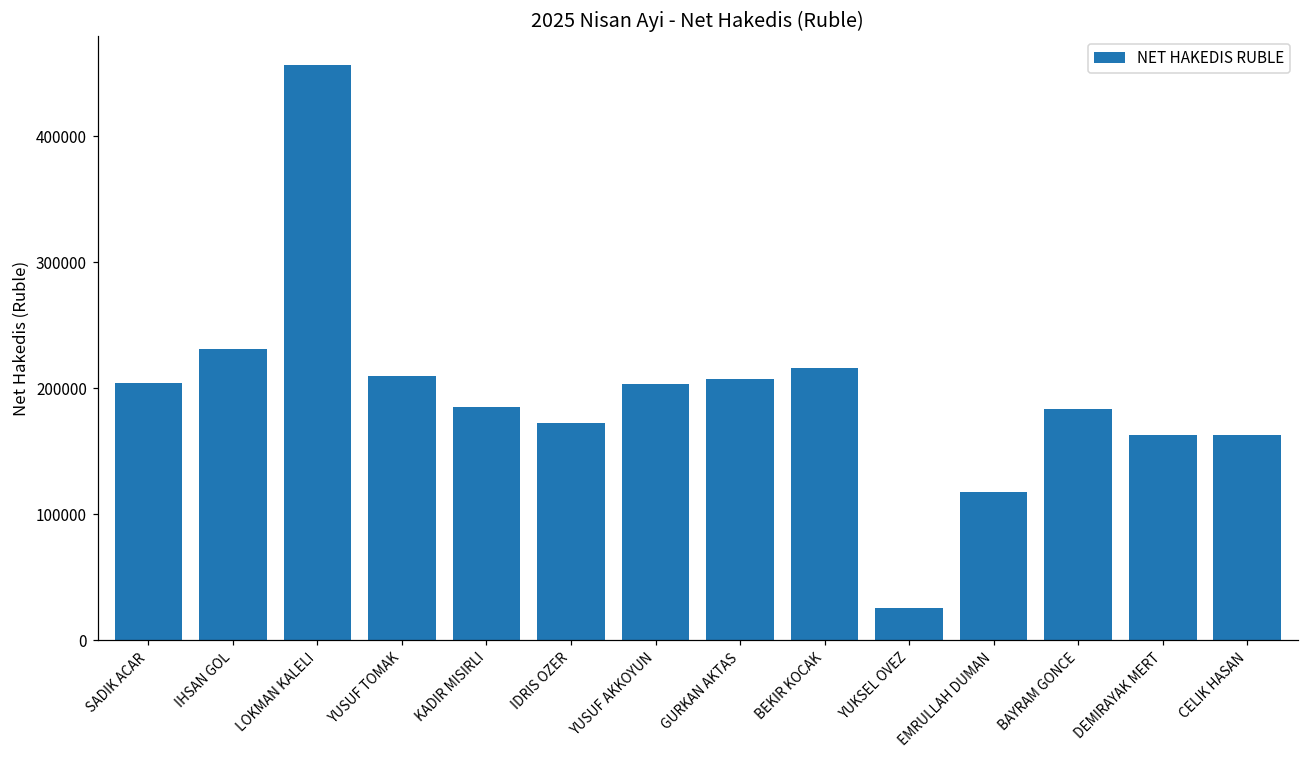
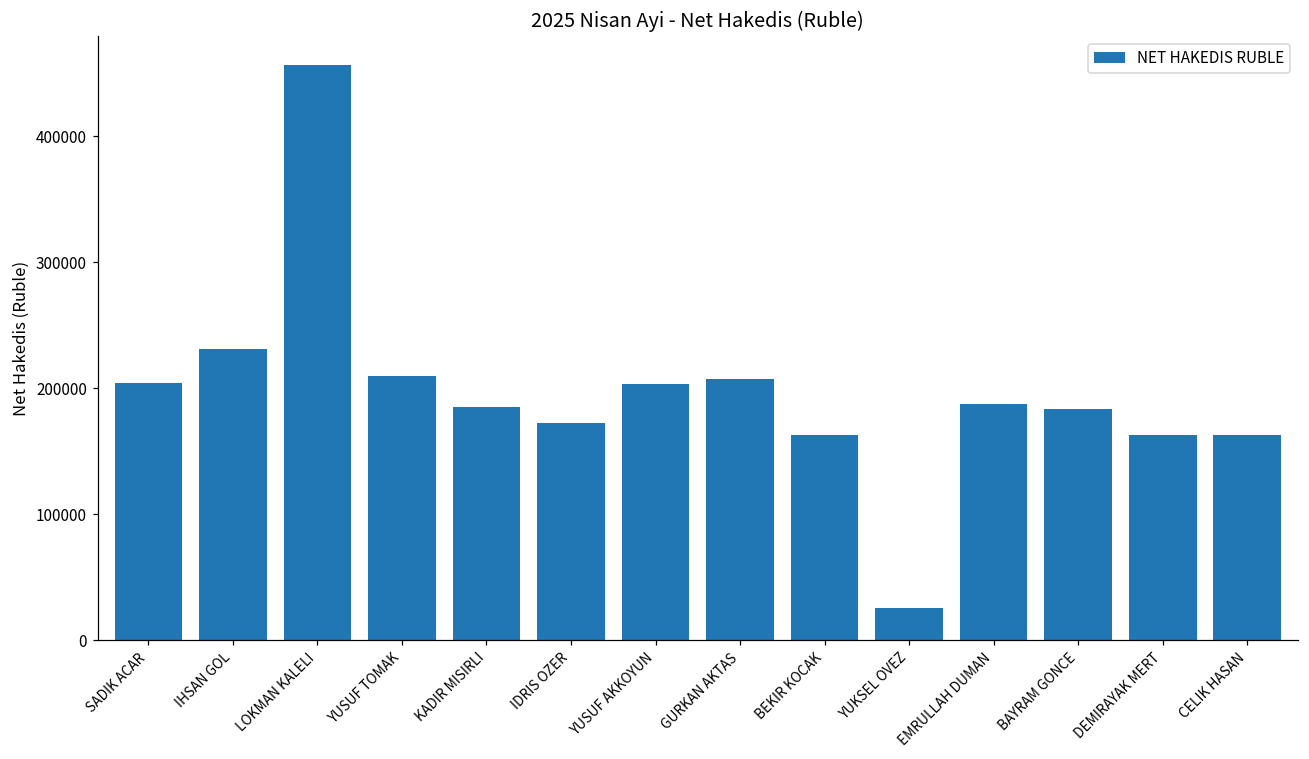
  {
    "SADIK ACAR": 204000,
    "IHSAN GOL": 231000,
    "LOKMAN KALELI": 456000,
    "YUSUF TOMAK": 209000,
    "KADIR MISIRLI": 185000,
    "IDRIS OZER": 172000,
    "YUSUF AKKOYUN": 203000,
    "GURKAN AKTAS": 207000,
-   "BEKIR KOCAK": 216000,
+   "BEKIR KOCAK": 163000,
    "YUKSEL OVEZ": 25000,
-   "EMRULLAH DUMAN": 117000,
+   "EMRULLAH DUMAN": 187000,
    "BAYRAM GONCE": 184000,
    "DEMIRAYAK MERT": 163000,
    "CELIK HASAN": 163000
  }
